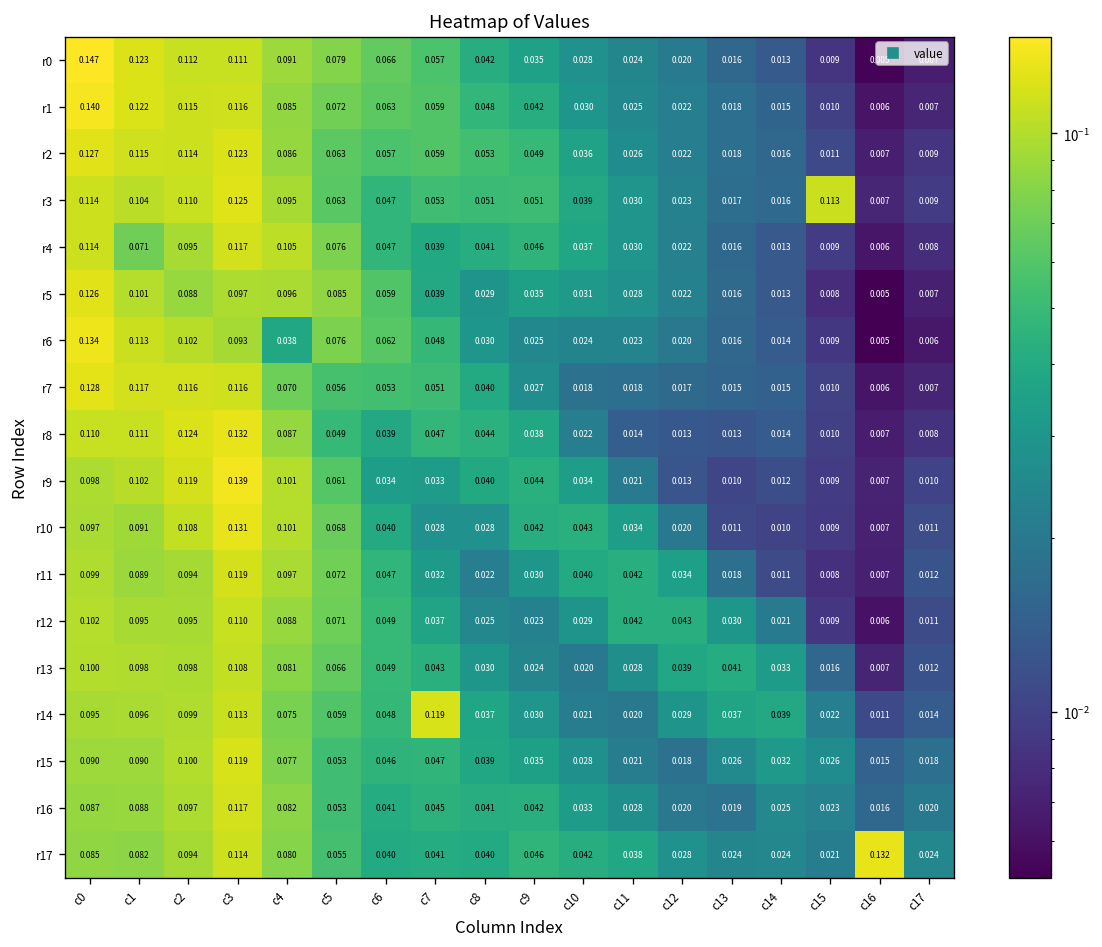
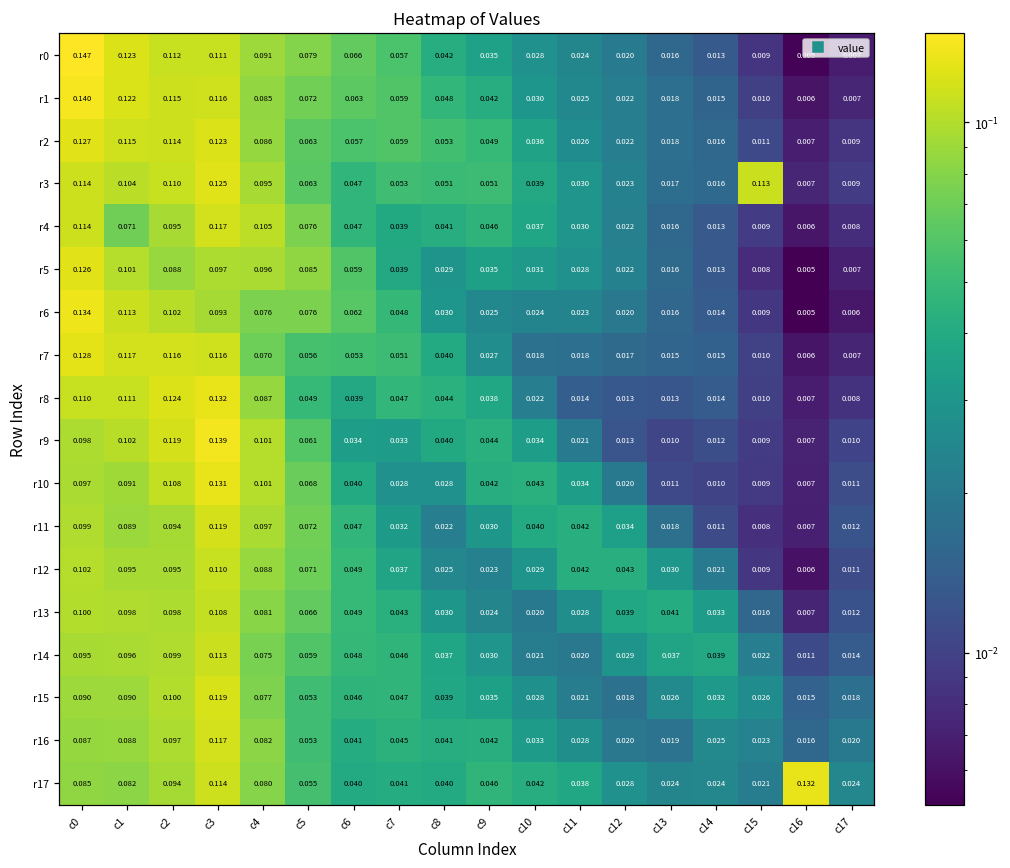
  {
    "r6": {
      "c0": 0.134,
      "c1": 0.113,
      "c2": 0.102,
      "c3": 0.093,
-     "c4": 0.038,
+     "c4": 0.076,
      "c5": 0.076,
      "c6": 0.062,
      "c7": 0.048,
      "c8": 0.030,
      "c9": 0.025,
      "c10": 0.024,
      "c11": 0.023,
      "c12": 0.020,
      "c13": 0.016,
      "c14": 0.014,
      "c15": 0.009,
      "c16": 0.005,
      "c17": 0.006
    },
    "r14": {
      "c0": 0.095,
      "c1": 0.096,
      "c2": 0.099,
      "c3": 0.113,
      "c4": 0.075,
      "c5": 0.059,
      "c6": 0.048,
-     "c7": 0.119,
+     "c7": 0.046,
      "c8": 0.037,
      "c9": 0.030,
      "c10": 0.021,
      "c11": 0.020,
      "c12": 0.029,
      "c13": 0.037,
      "c14": 0.039,
      "c15": 0.022,
      "c16": 0.011,
      "c17": 0.014
    }
  }
